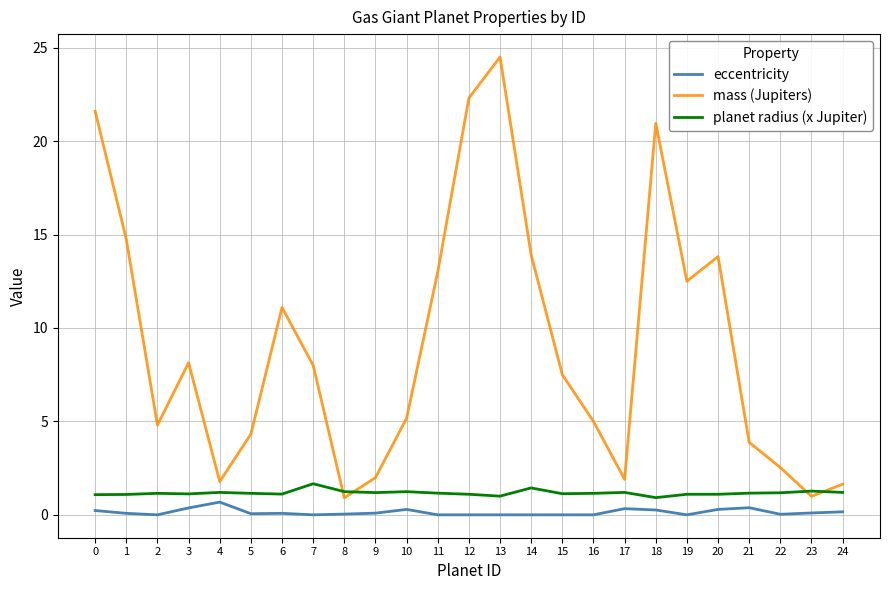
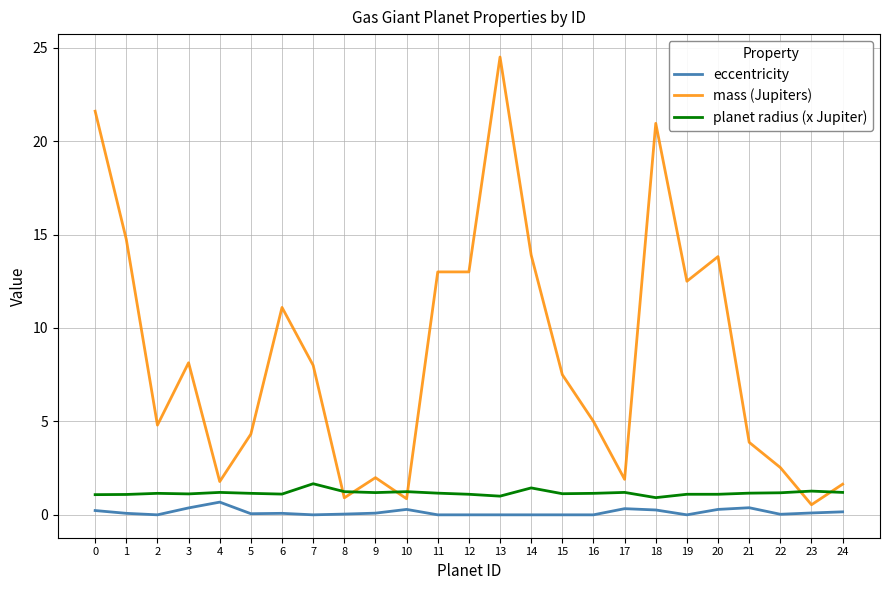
  {
    "eccentricity": {
      "0": 0.2,
      "1": 0.1,
      "2": 0.0,
      "3": 0.4,
      "4": 0.7,
      "5": 0.1,
      "6": 0.1,
      "7": 0.0,
      "8": 0.0,
      "9": 0.1,
      "10": 0.3,
      "11": 0.0,
      "12": 0.0,
      "13": 0.0,
      "14": 0.0,
      "15": 0.0,
      "16": 0.0,
      "17": 0.3,
      "18": 0.3,
      "19": 0.0,
      "20": 0.3,
      "21": 0.4,
      "22": 0.0,
      "23": 0.1,
      "24": 0.2
    },
    "mass (Jupiters)": {
      "0": 21.6,
      "1": 14.7,
      "2": 4.8,
      "3": 8.1,
      "4": 1.8,
      "5": 4.3,
      "6": 11.1,
      "7": 8.0,
      "8": 0.9,
      "9": 2.0,
-     "10": 5.2,
+     "10": 0.9,
      "11": 13.0,
-     "12": 22.3,
+     "12": 13.0,
      "13": 24.5,
      "14": 13.9,
      "15": 7.5,
      "16": 5.0,
      "17": 1.9,
      "18": 21.0,
      "19": 12.5,
      "20": 13.8,
      "21": 3.9,
      "22": 2.5,
-     "23": 1.0,
+     "23": 0.5,
      "24": 1.6
    },
    "planet radius (x Jupiter)": {
      "0": 1.1,
      "1": 1.1,
      "2": 1.2,
      "3": 1.1,
      "4": 1.2,
      "5": 1.2,
      "6": 1.1,
      "7": 1.7,
      "8": 1.2,
      "9": 1.2,
      "10": 1.2,
      "11": 1.2,
      "12": 1.1,
      "13": 1.0,
      "14": 1.4,
      "15": 1.1,
      "16": 1.2,
      "17": 1.2,
      "18": 0.9,
      "19": 1.1,
      "20": 1.1,
      "21": 1.2,
      "22": 1.2,
      "23": 1.3,
      "24": 1.2
    }
  }
